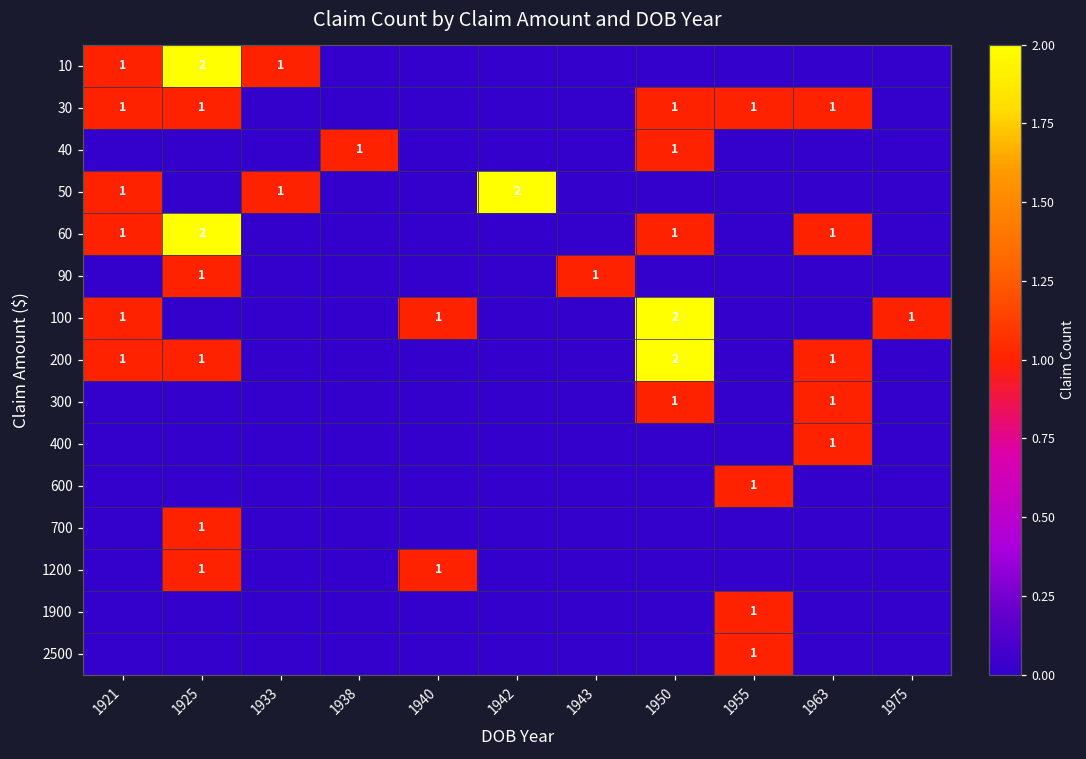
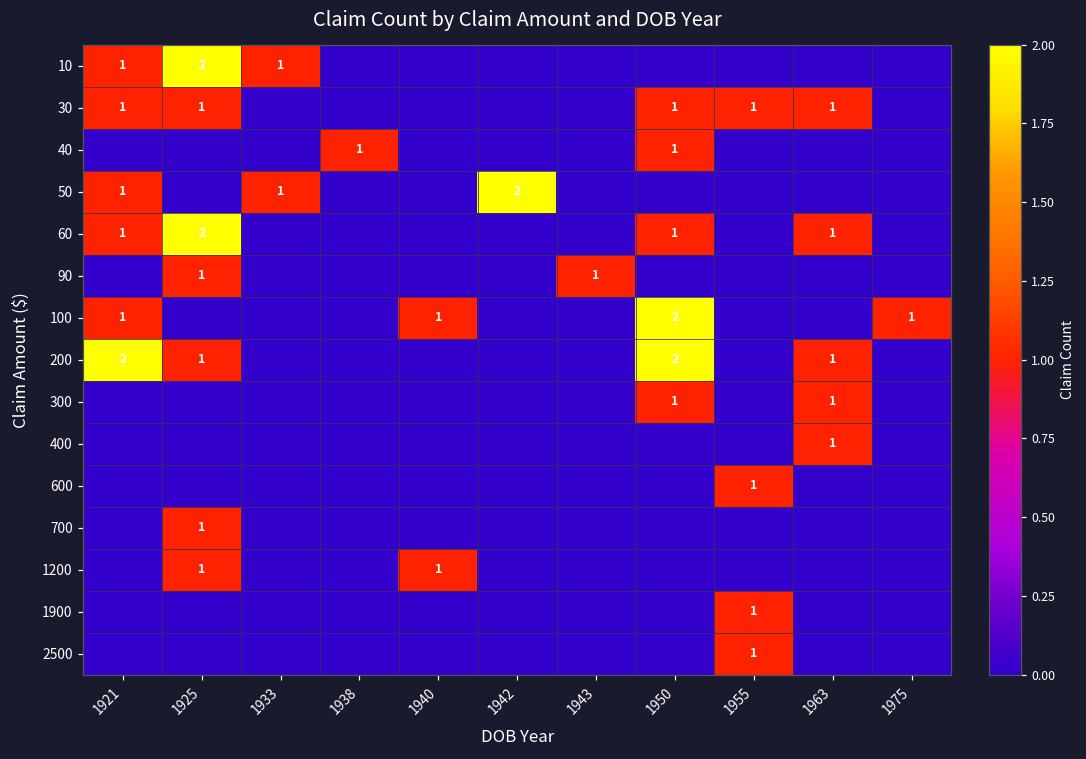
  {
    "10": {
      "1921": 1,
      "1925": 2,
      "1933": 1
    },
    "30": {
      "1921": 1,
      "1925": 1,
      "1950": 1,
      "1955": 1,
      "1963": 1
    },
    "40": {
      "1938": 1,
      "1950": 1
    },
    "50": {
      "1921": 1,
      "1933": 1,
      "1942": 2
    },
    "60": {
      "1921": 1,
      "1925": 2,
      "1950": 1,
      "1963": 1
    },
    "90": {
      "1925": 1,
      "1943": 1
    },
    "100": {
      "1921": 1,
      "1940": 1,
      "1950": 2,
      "1975": 1
    },
    "200": {
-     "1921": 1,
+     "1921": 2,
      "1925": 1,
      "1950": 2,
      "1963": 1
    },
    "300": {
      "1950": 1,
      "1963": 1
    },
    "400": {
      "1963": 1
    },
    "600": {
      "1955": 1
    },
    "700": {
      "1925": 1
    },
    "1200": {
      "1925": 1,
      "1940": 1
    },
    "1900": {
      "1955": 1
    },
    "2500": {
      "1955": 1
    }
  }
